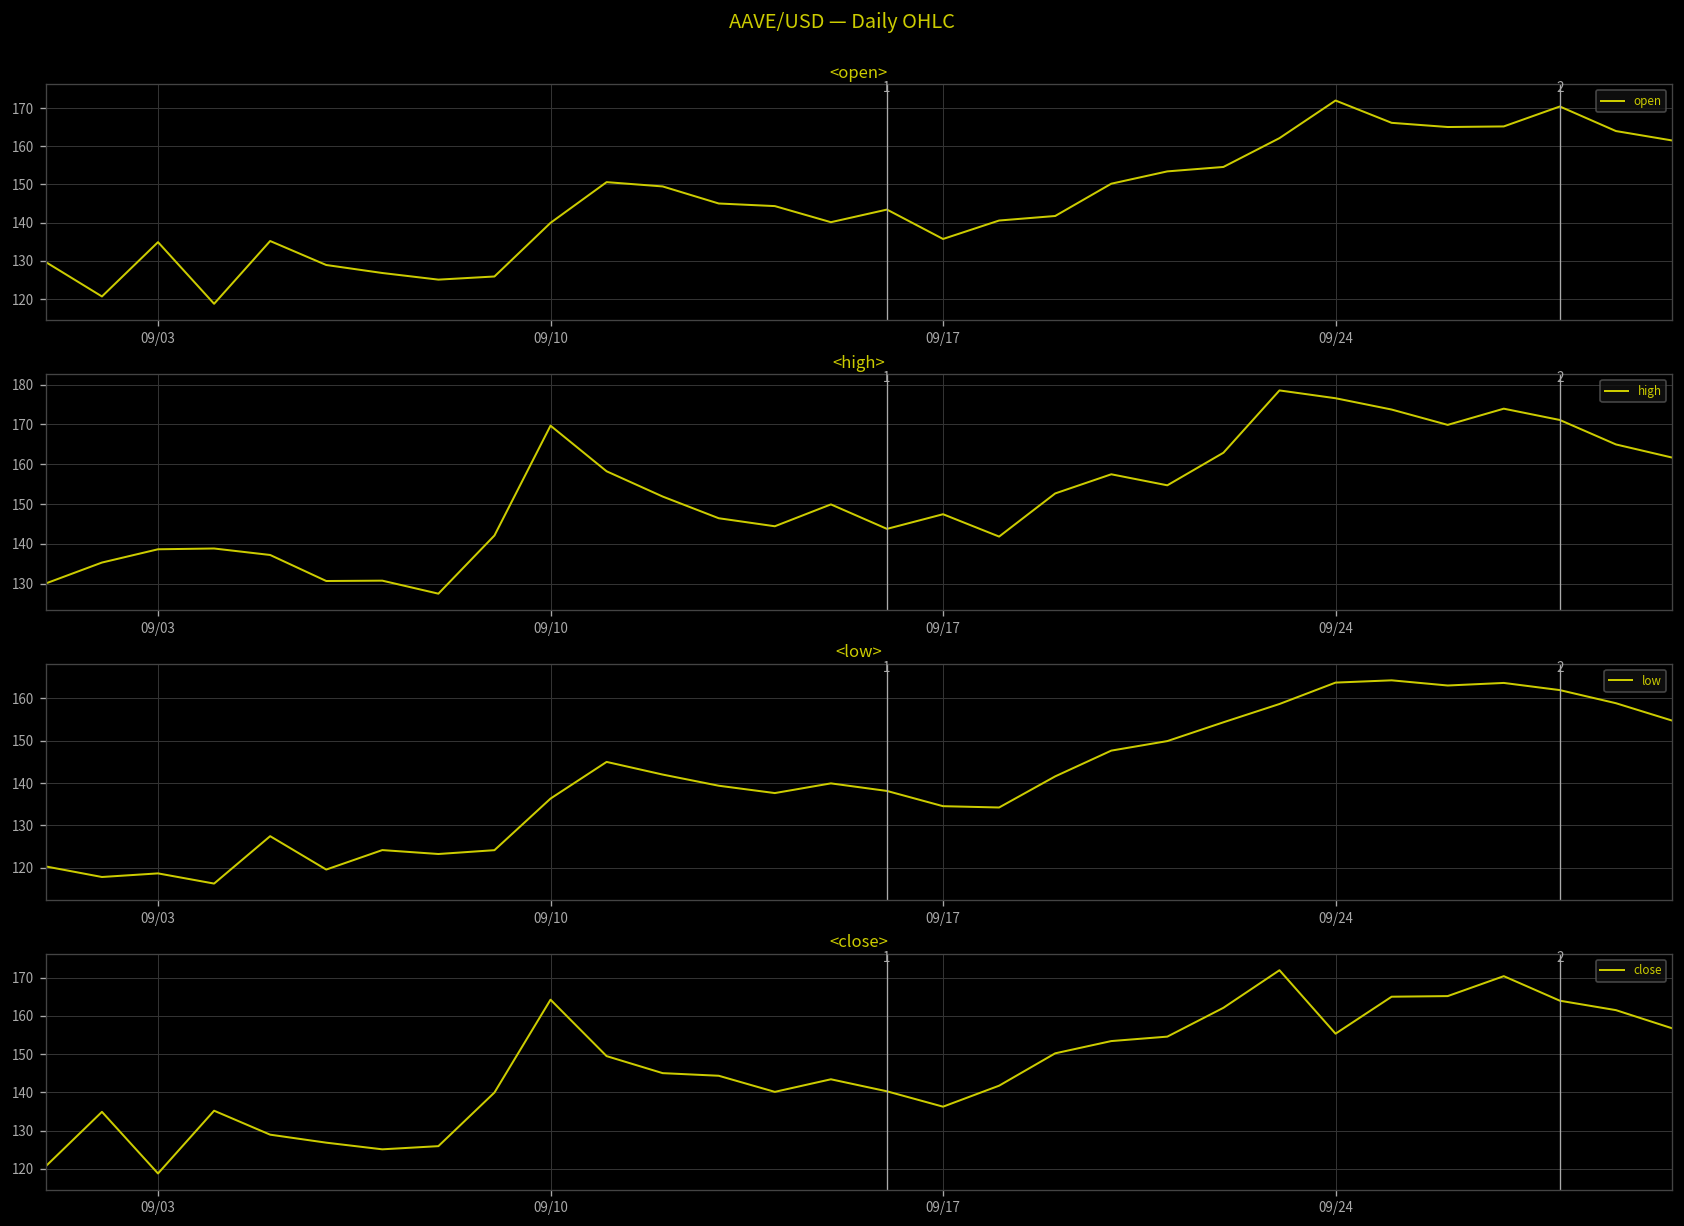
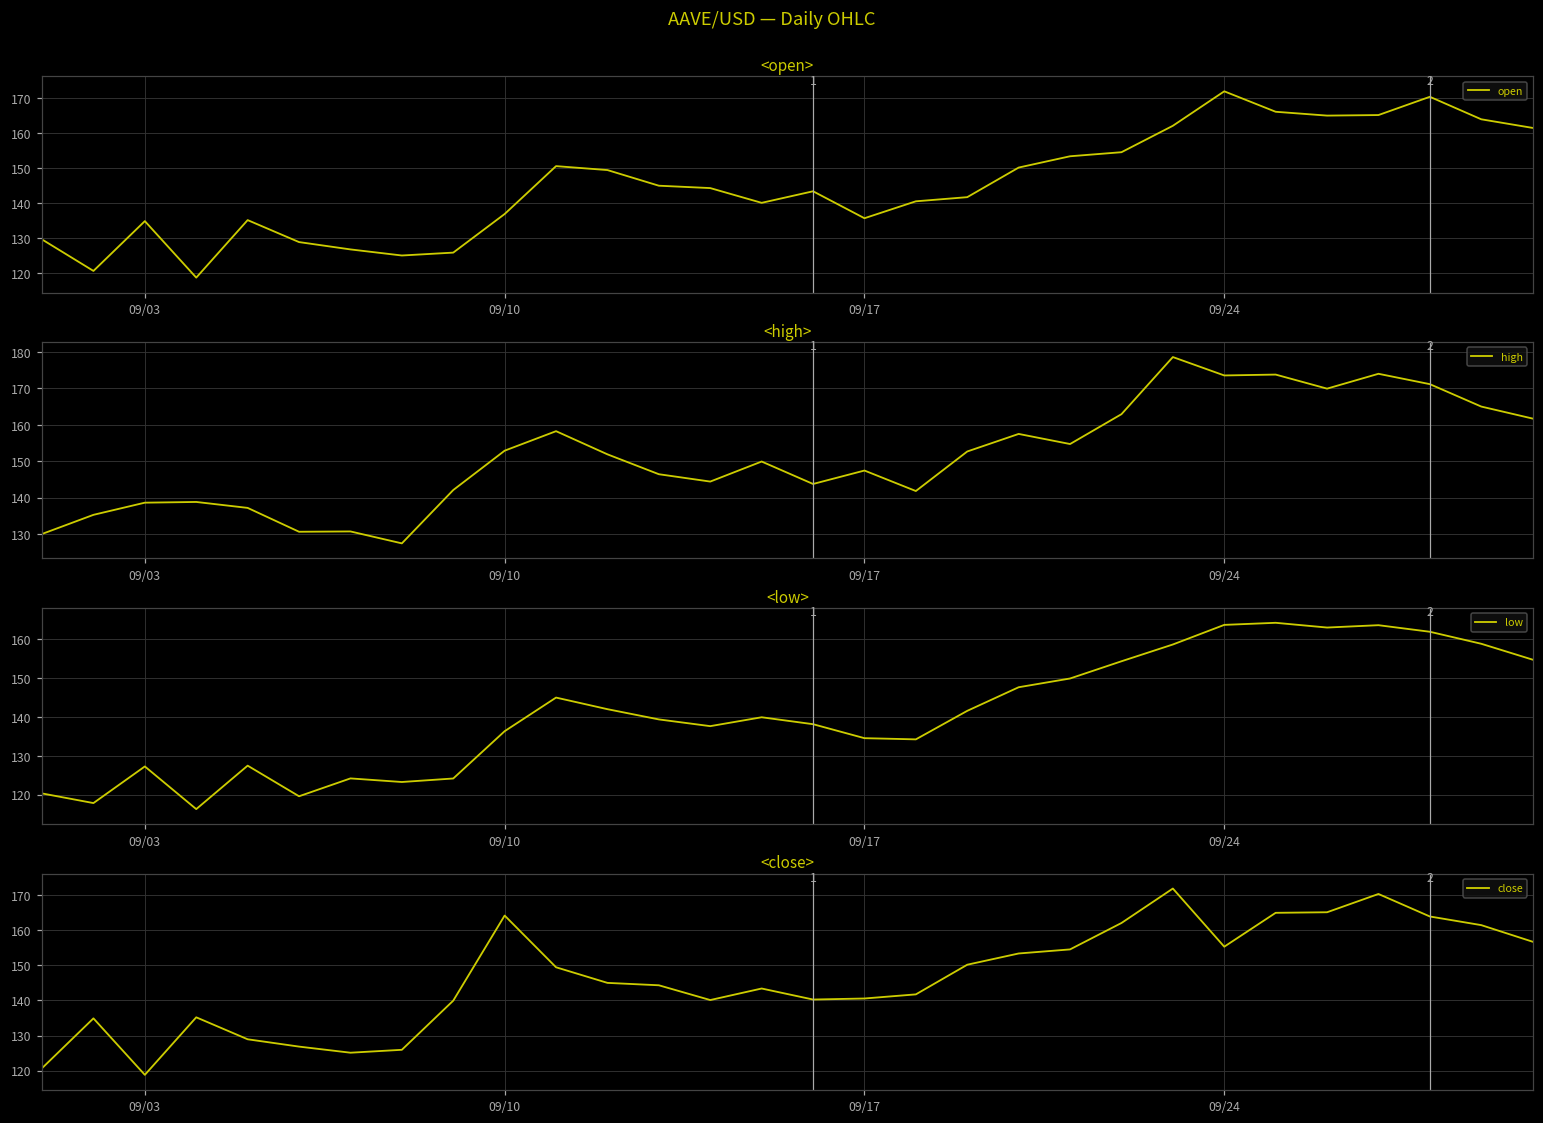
  {
    "<open>": {
      "09/03": 135,
-     "09/10": 140,
+     "09/10": 137,
      "09/17": 136,
      "09/24": 172
    },
    "<high>": {
      "09/03": 139,
-     "09/10": 170,
+     "09/10": 153,
      "09/17": 147,
-     "09/24": 177
+     "09/24": 174
    },
    "<low>": {
-     "09/03": 119,
+     "09/03": 127,
      "09/10": 136,
      "09/17": 135,
      "09/24": 164
    },
    "<close>": {
      "09/03": 119,
      "09/10": 164,
-     "09/17": 136,
+     "09/17": 141,
      "09/24": 155
    }
  }
